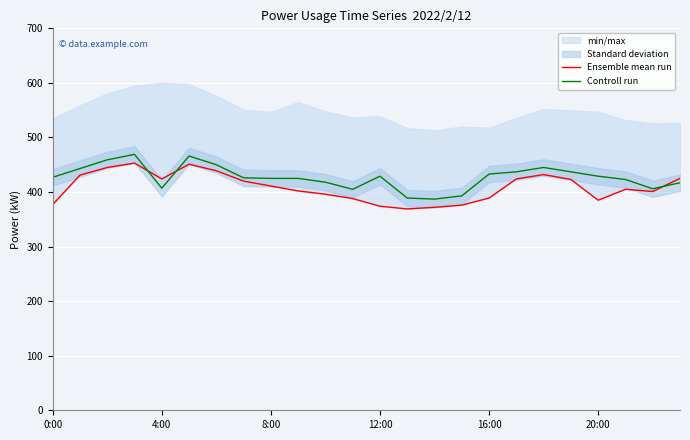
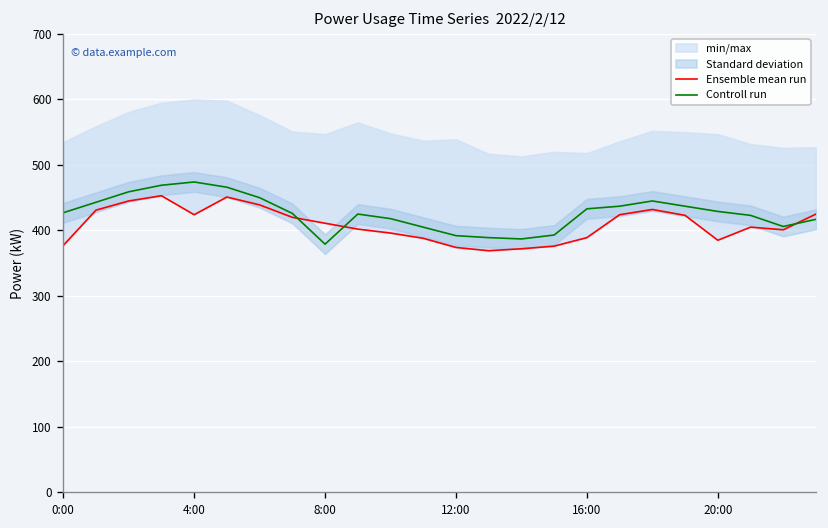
  {
    "Ensemble mean run": {
      "0:00": 380,
      "8:00": 410,
      "12:00": 370,
      "16:00": 390,
      "20:00": 390
    },
    "Controll run": {
      "0:00": 430,
-     "4:00": 410,
-     "8:00": 430,
-     "12:00": 430,
+     "4:00": 470,
+     "8:00": 380,
+     "12:00": 390,
      "16:00": 430,
      "20:00": 430
    }
  }
